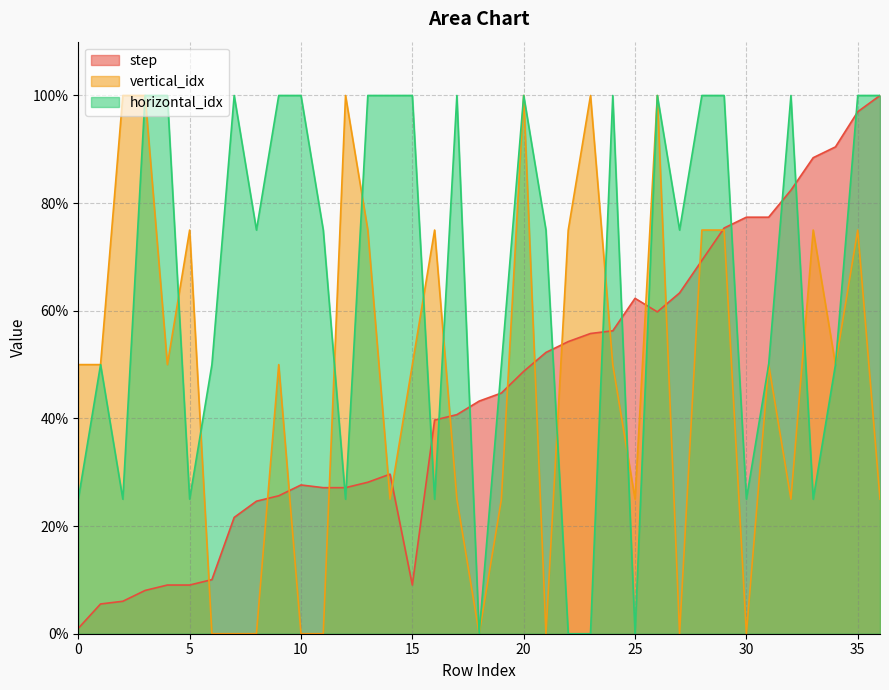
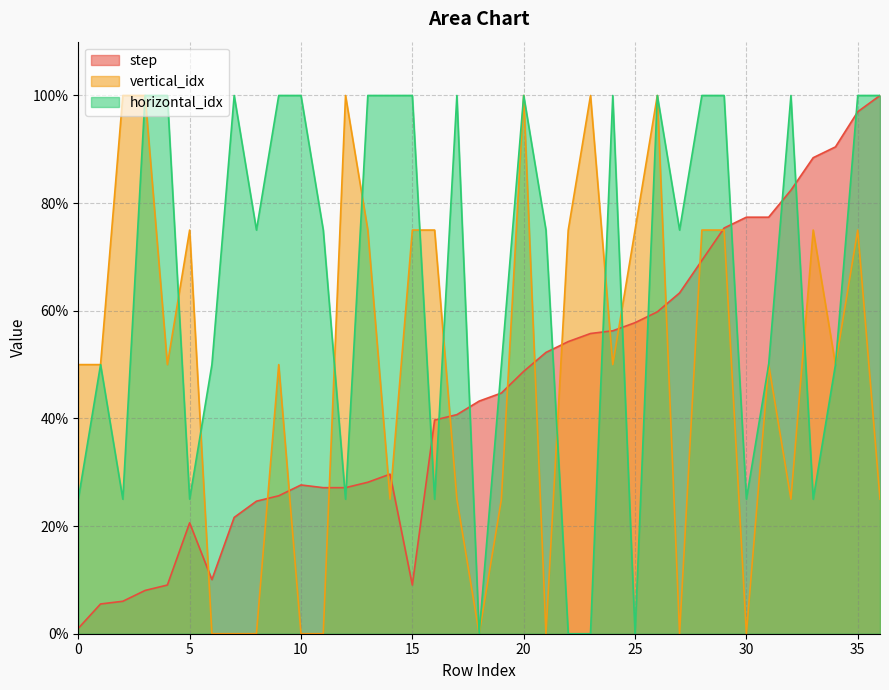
  {
    "step": {
      "0": "1%",
-     "5": "9%",
+     "5": "21%",
      "10": "28%",
      "15": "9%",
      "20": "49%",
-     "25": "62%",
+     "25": "58%",
      "30": "77%",
      "35": "97%"
    },
    "vertical_idx": {
      "0": "50%",
      "5": "75%",
      "10": "0%",
-     "15": "50%",
-     "25": "25%",
+     "15": "75%",
+     "25": "75%",
      "30": "0%",
      "35": "75%"
    },
    "horizontal_idx": {
      "0": "25%",
      "5": "25%",
      "10": "100%",
      "15": "100%",
      "25": "0%",
      "30": "25%",
      "35": "100%"
    }
  }
